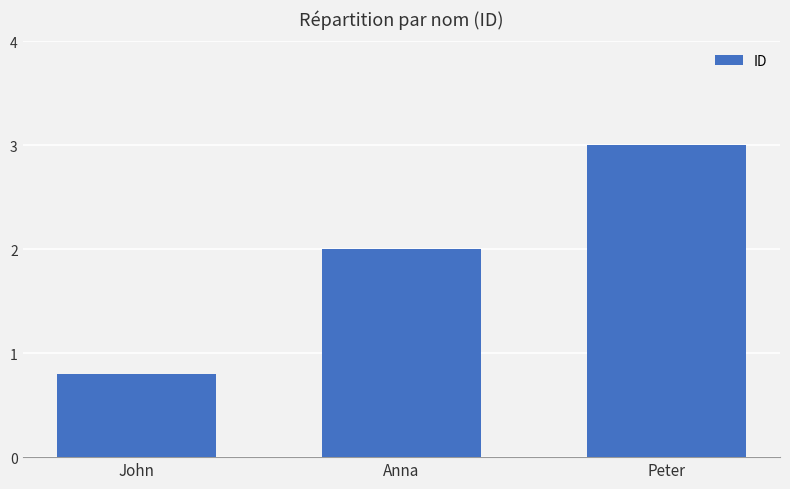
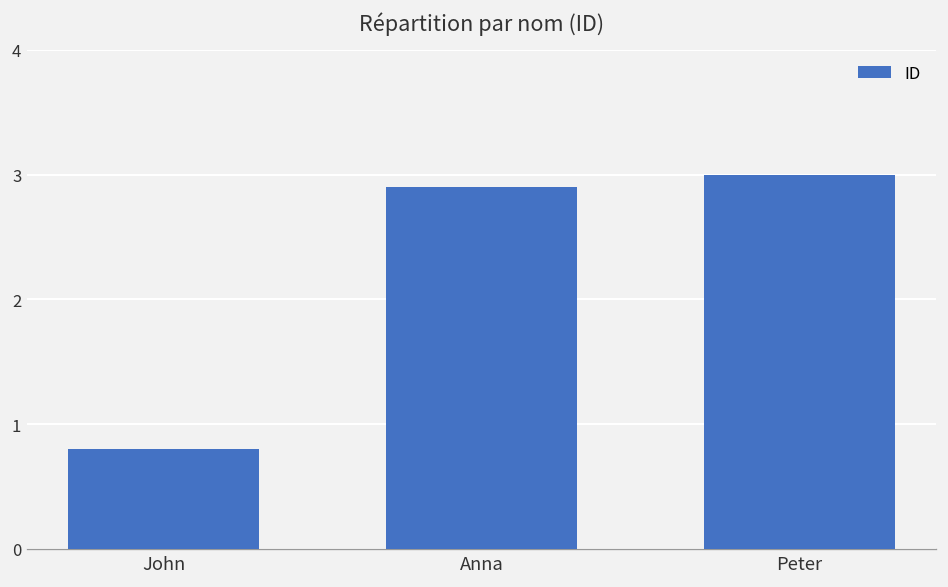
  {
    "John": 0.8,
-   "Anna": 2.0,
+   "Anna": 2.9,
    "Peter": 3.0
  }
